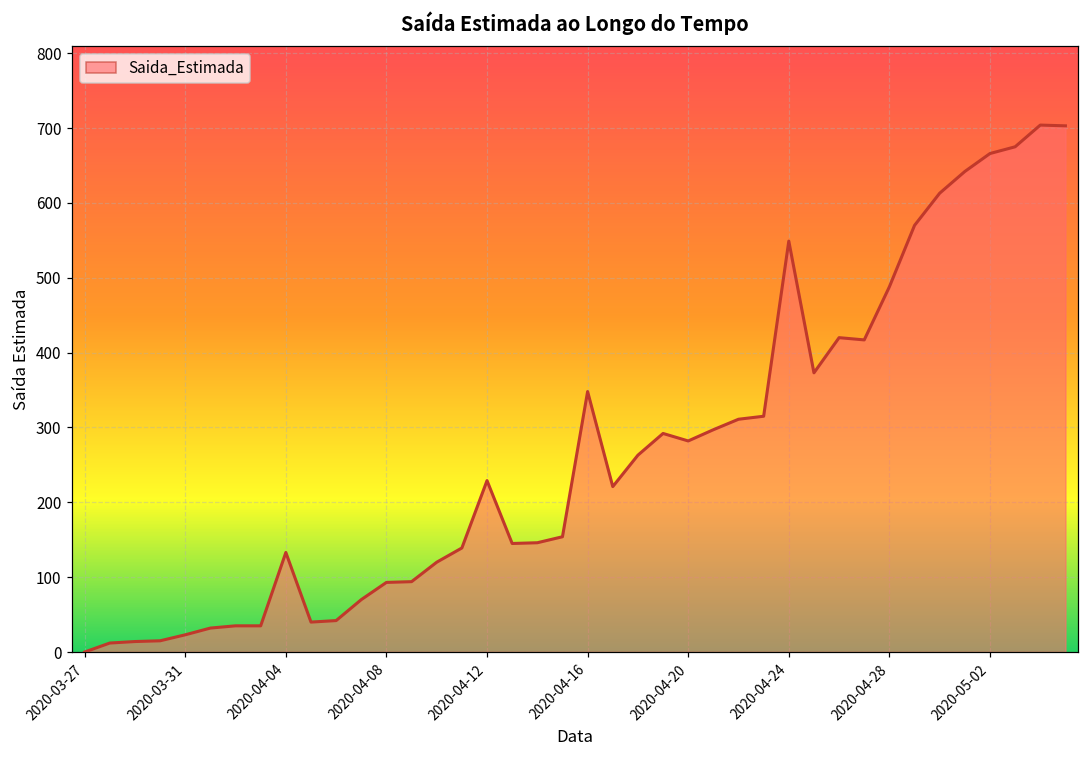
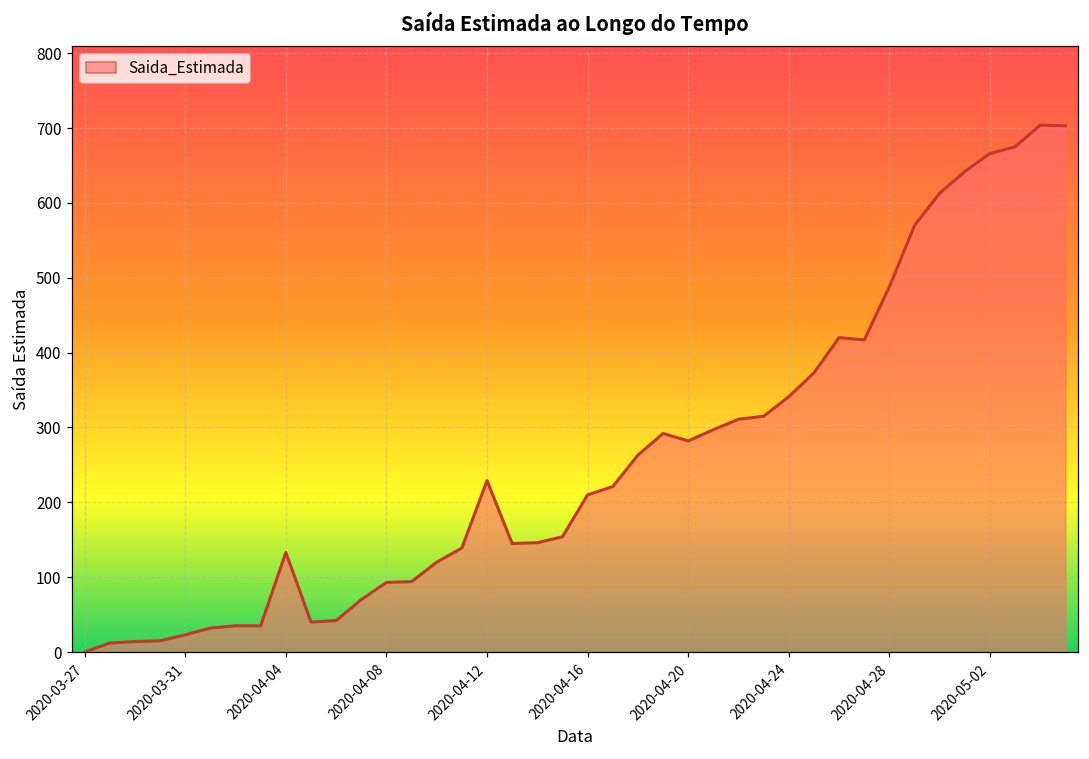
  {
    "2020-03-27": 0,
    "2020-03-31": 20,
    "2020-04-04": 130,
    "2020-04-08": 90,
    "2020-04-12": 230,
-   "2020-04-16": 350,
+   "2020-04-16": 210,
    "2020-04-20": 280,
-   "2020-04-24": 550,
+   "2020-04-24": 340,
    "2020-04-28": 490,
    "2020-05-02": 670
  }
